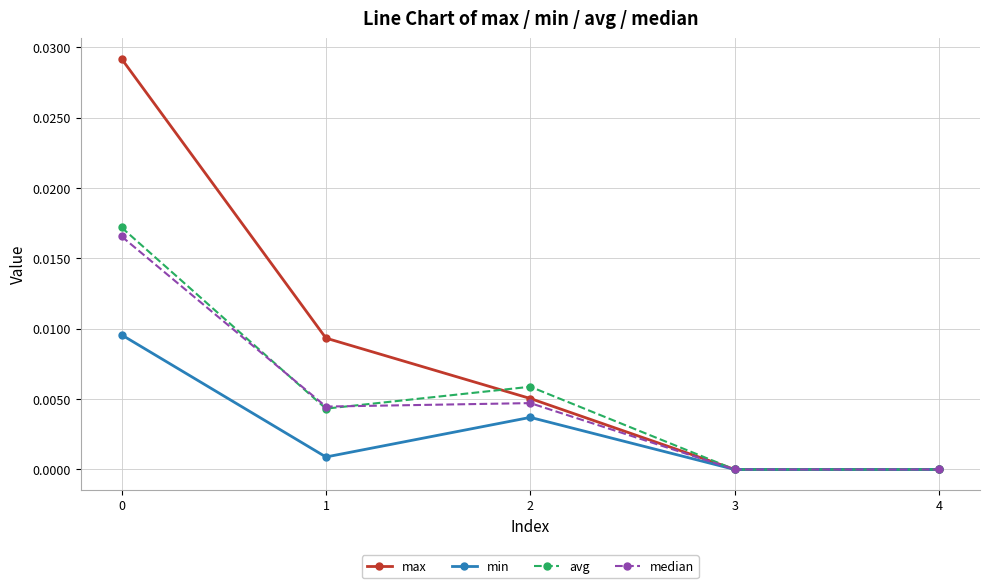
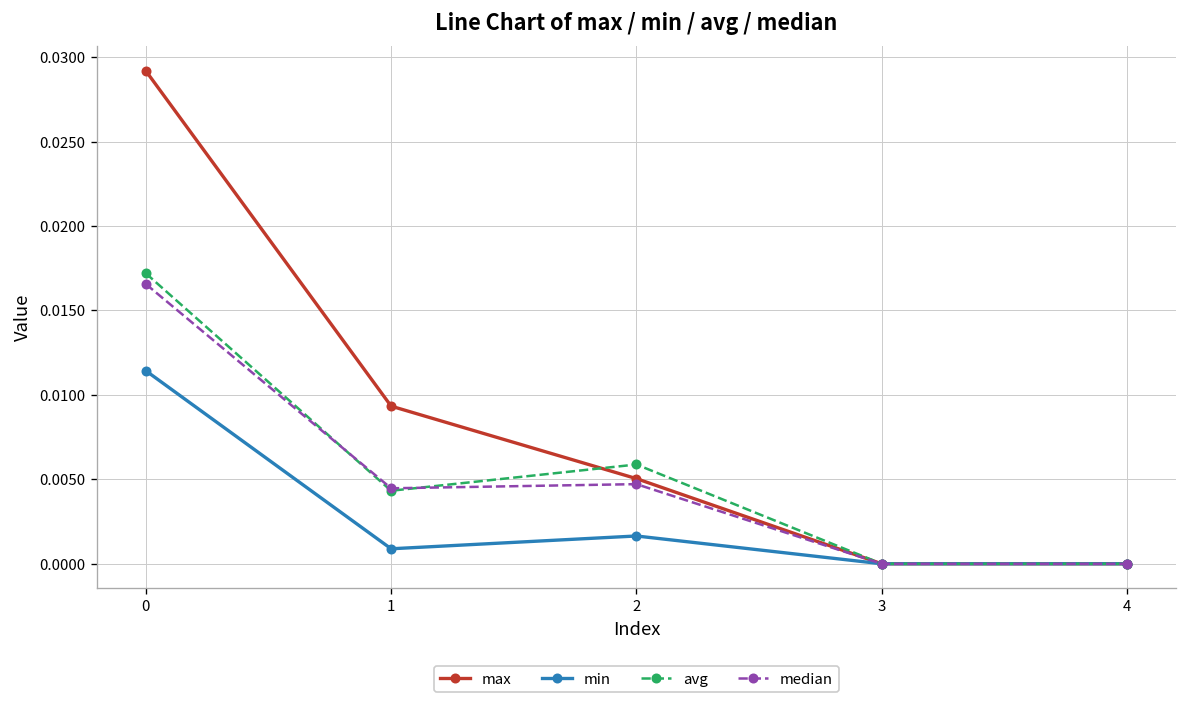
  {
    "max": {
      "0": 0.0292,
      "1": 0.0093,
      "2": 0.0050
    },
    "min": {
-     "0": 0.0096,
+     "0": 0.0114,
      "1": 0.0009,
-     "2": 0.0037
+     "2": 0.0016
    },
    "avg": {
      "0": 0.0172,
      "2": 0.0059
    },
    "median": {
      "0": 0.0166,
      "2": 0.0047
    }
  }
